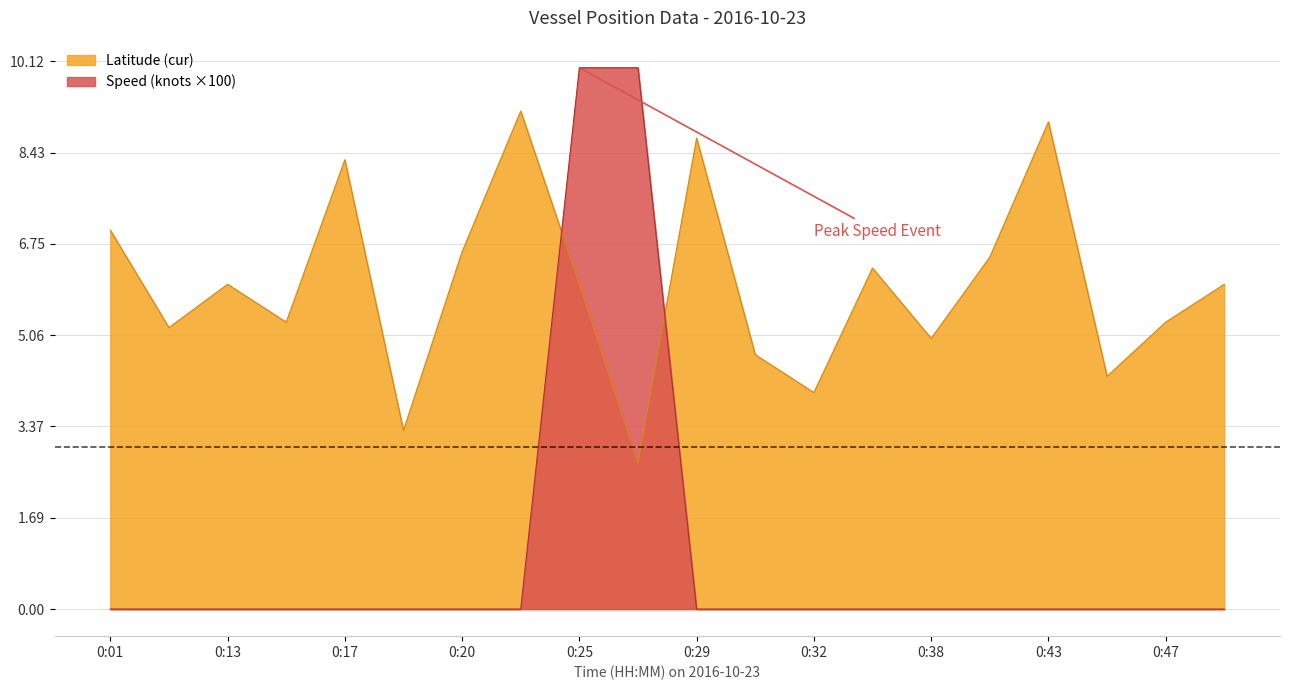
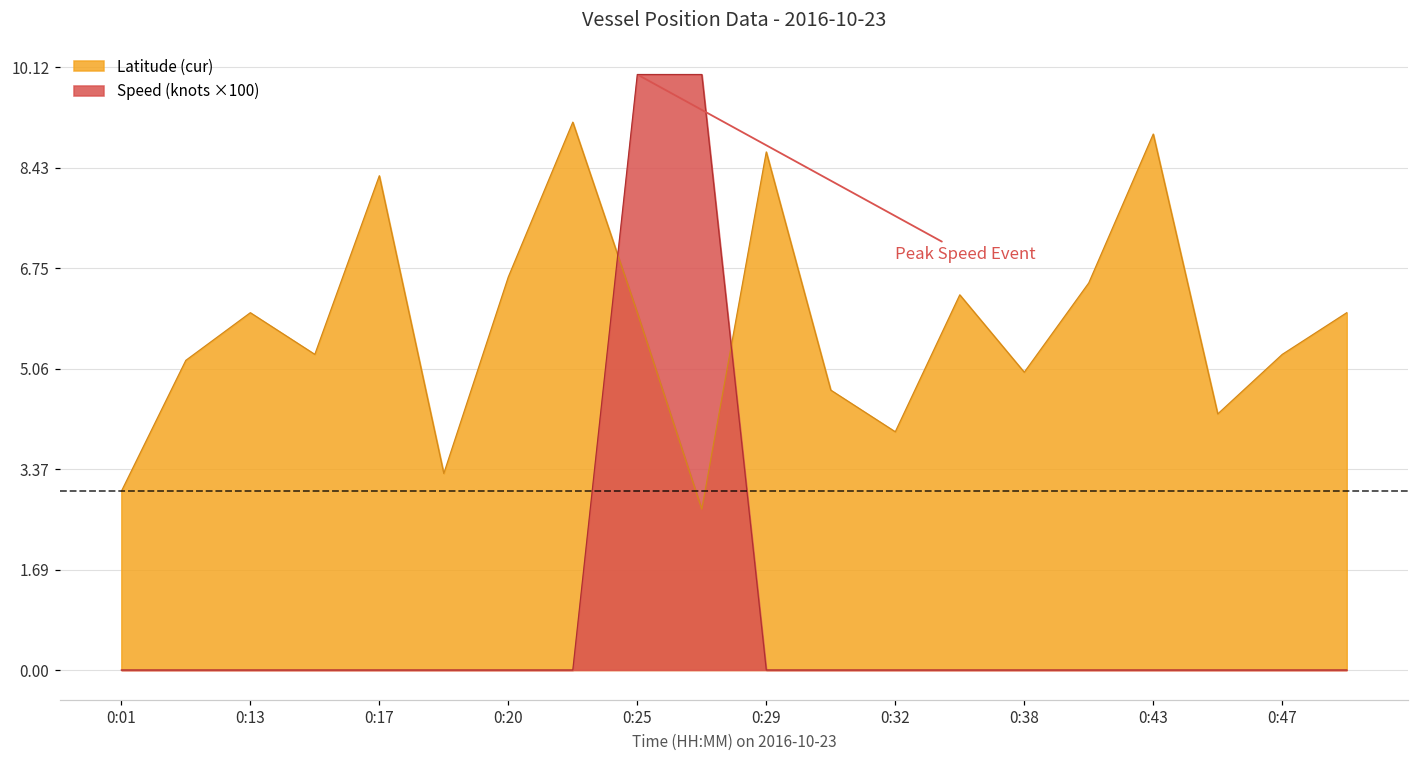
  {
    "Latitude (cur)": {
-     "0:01": 7.0,
+     "0:01": 3.0,
      "0:13": 6.0,
      "0:17": 8.3,
      "0:20": 6.6,
      "0:25": 6.0,
      "0:29": 8.7,
      "0:32": 4.0,
      "0:38": 5.0,
      "0:43": 9.0,
      "0:47": 5.3
    },
    "Speed (knots ×100)": {
      "0:01": 0.0,
      "0:13": 0.0,
      "0:17": 0.0,
      "0:20": 0.0,
      "0:25": 10.0,
      "0:29": 0.0,
      "0:32": 0.0,
      "0:38": 0.0,
      "0:43": 0.0,
      "0:47": 0.0
    }
  }
